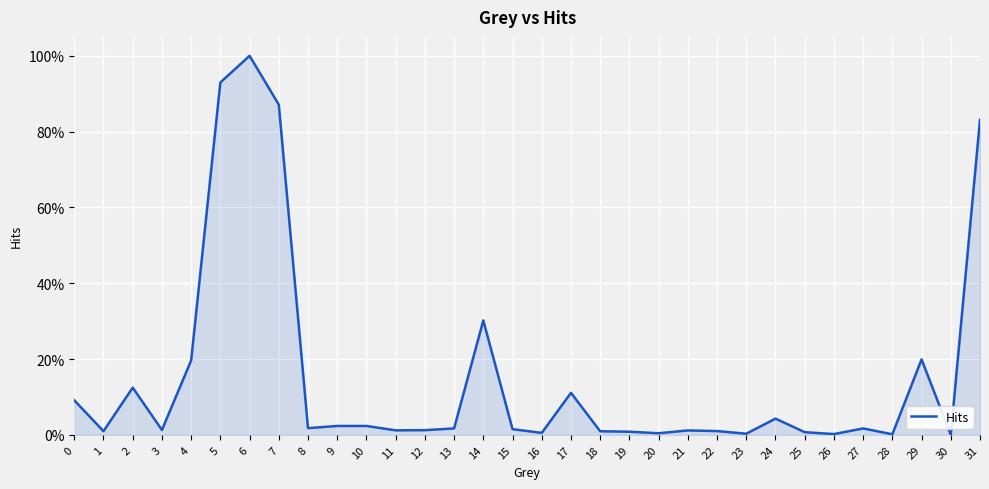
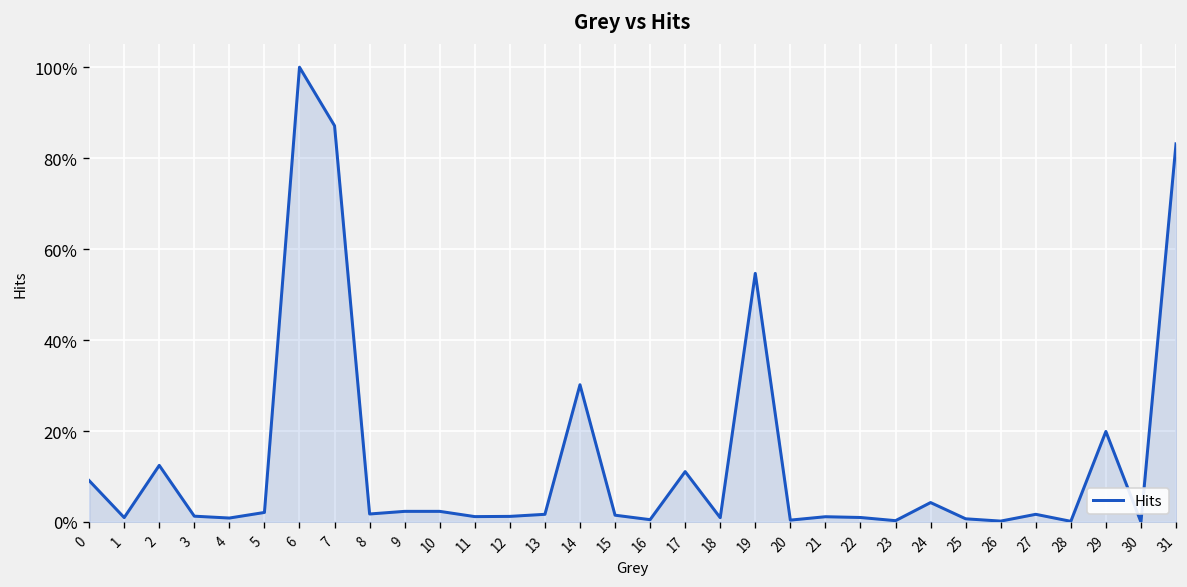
  {
    "0": "9%",
    "1": "1%",
    "2": "12%",
    "3": "1%",
-   "4": "20%",
-   "5": "93%",
+   "4": "1%",
+   "5": "2%",
    "6": "100%",
    "7": "87%",
    "8": "2%",
    "9": "2%",
    "10": "2%",
    "11": "1%",
    "12": "1%",
    "13": "2%",
    "14": "30%",
    "15": "1%",
    "16": "1%",
    "17": "11%",
    "18": "1%",
-   "19": "1%",
+   "19": "55%",
    "20": "0%",
    "21": "1%",
    "22": "1%",
    "23": "0%",
    "24": "4%",
    "25": "1%",
    "26": "0%",
    "27": "2%",
    "28": "0%",
    "29": "20%",
    "30": "0%",
    "31": "83%"
  }
